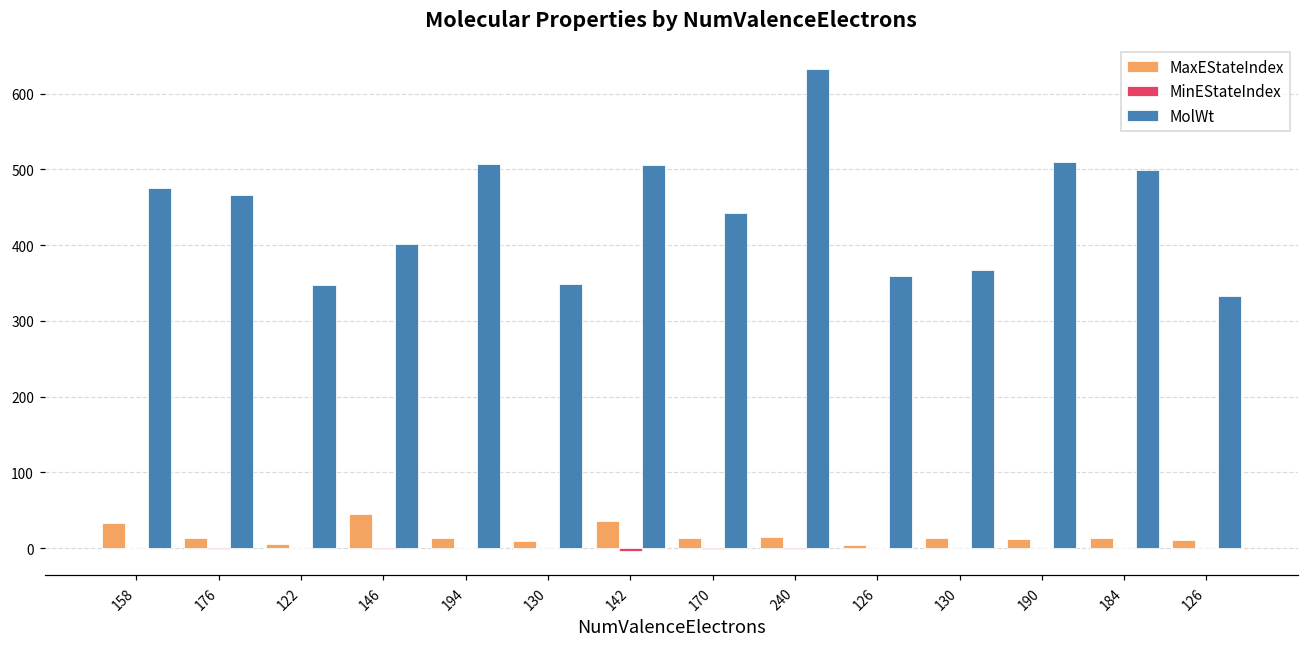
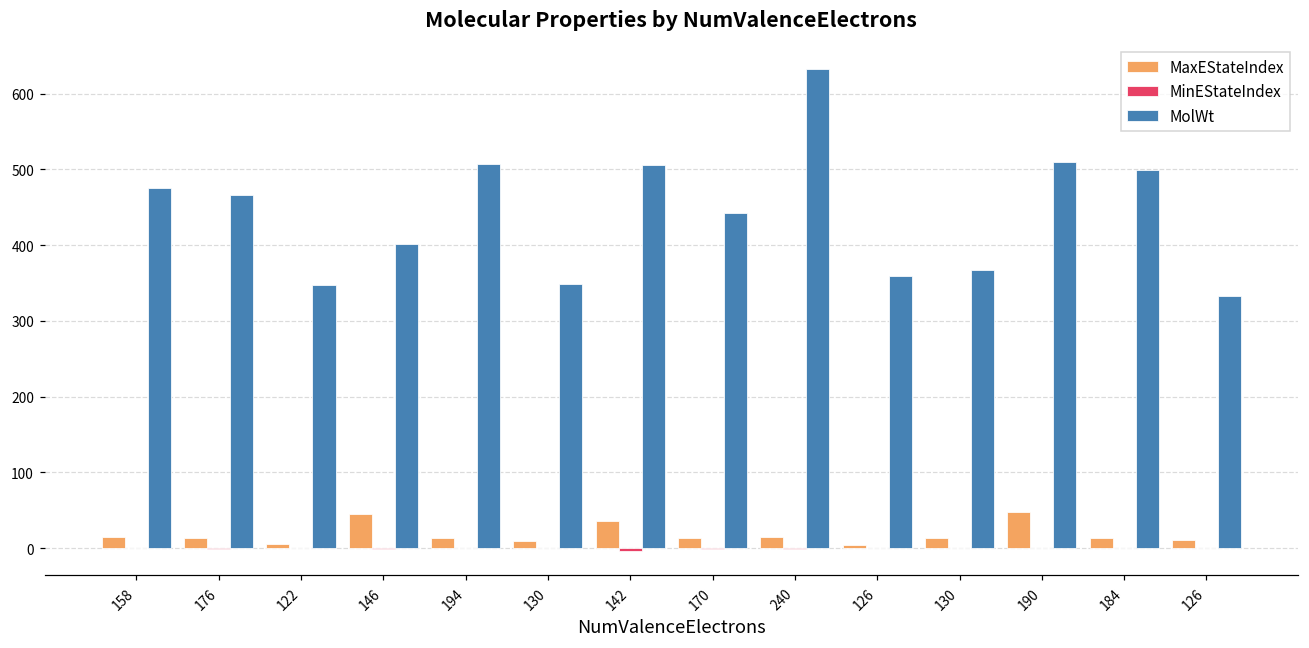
  {
    "MaxEStateIndex": {
-     "158": 30,
+     "158": 10,
      "176": 10,
      "122": 10,
      "146": 50,
      "194": 10,
      "142": 40,
      "170": 10,
      "240": 20,
-     "190": 10,
+     "190": 50,
      "184": 10
    },
    "MinEStateIndex": {
      "142": 0
    },
    "MolWt": {
      "158": 480,
      "176": 470,
      "122": 350,
      "146": 400,
      "194": 510,
      "142": 510,
      "170": 440,
      "240": 630,
      "190": 510,
      "184": 500
    }
  }
